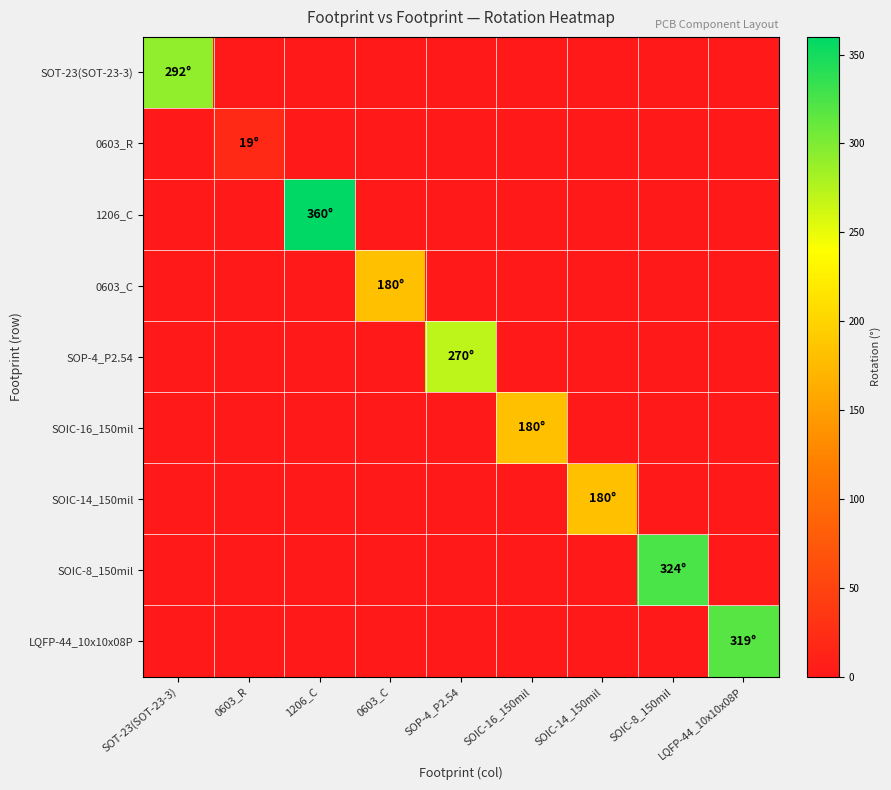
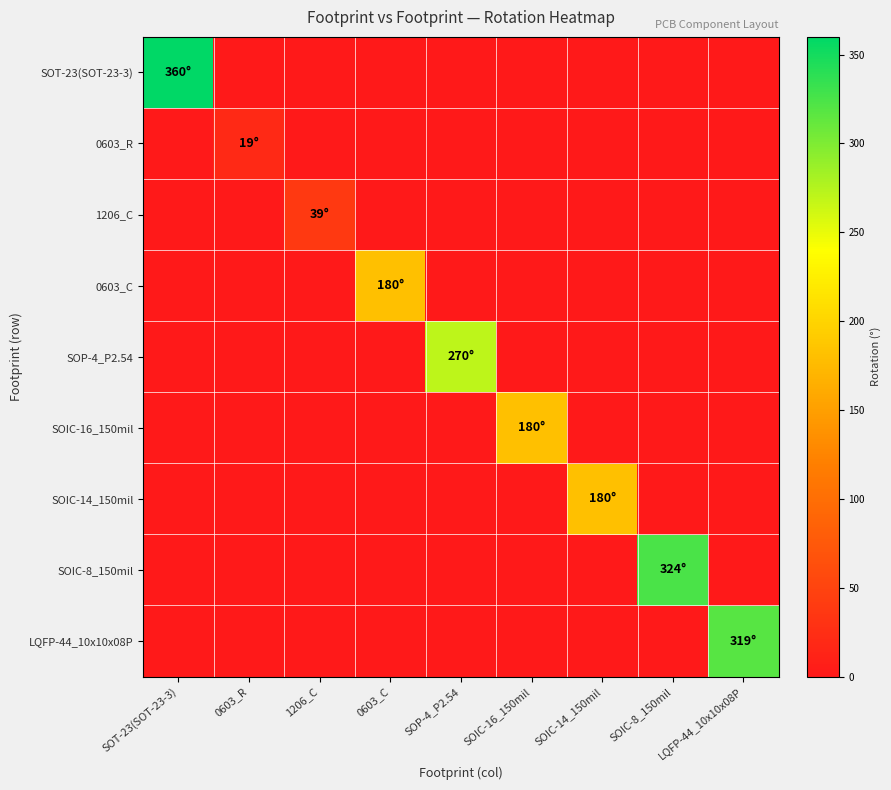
  {
    "SOT-23(SOT-23-3)": {
-     "SOT-23(SOT-23-3)": "292°"
+     "SOT-23(SOT-23-3)": "360°"
    },
    "0603_R": {
      "0603_R": "19°"
    },
    "1206_C": {
-     "1206_C": "360°"
+     "1206_C": "39°"
    },
    "0603_C": {
      "0603_C": "180°"
    },
    "SOP-4_P2.54": {
      "SOP-4_P2.54": "270°"
    },
    "SOIC-16_150mil": {
      "SOIC-16_150mil": "180°"
    },
    "SOIC-14_150mil": {
      "SOIC-14_150mil": "180°"
    },
    "SOIC-8_150mil": {
      "SOIC-8_150mil": "324°"
    },
    "LQFP-44_10x10x08P": {
      "LQFP-44_10x10x08P": "319°"
    }
  }
